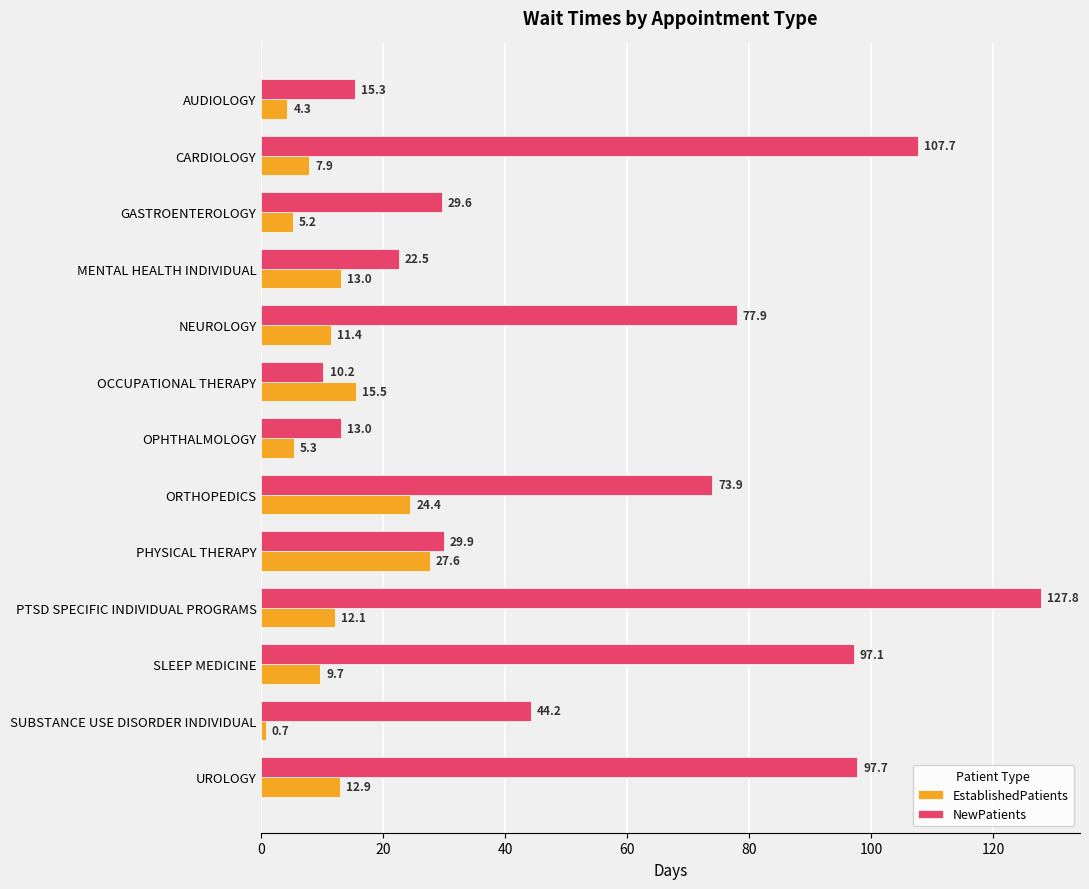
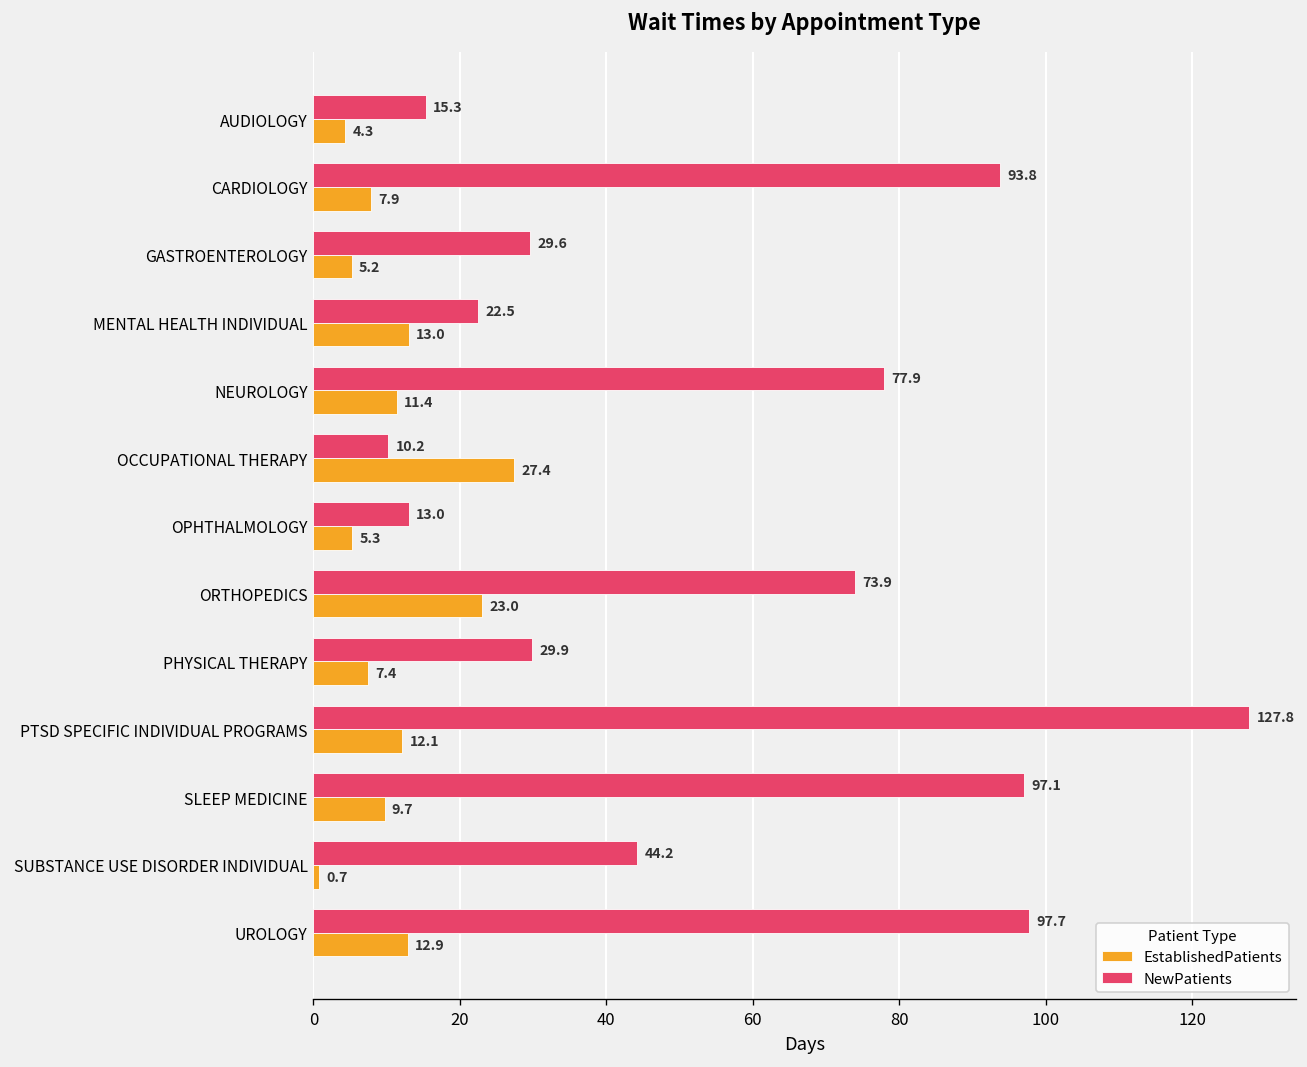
  {
    "EstablishedPatients": {
      "AUDIOLOGY": 4.3,
      "CARDIOLOGY": 7.9,
      "GASTROENTEROLOGY": 5.2,
      "MENTAL HEALTH INDIVIDUAL": 13.0,
      "NEUROLOGY": 11.4,
-     "OCCUPATIONAL THERAPY": 15.5,
+     "OCCUPATIONAL THERAPY": 27.4,
      "OPHTHALMOLOGY": 5.3,
-     "ORTHOPEDICS": 24.4,
-     "PHYSICAL THERAPY": 27.6,
+     "ORTHOPEDICS": 23.0,
+     "PHYSICAL THERAPY": 7.4,
      "PTSD SPECIFIC INDIVIDUAL PROGRAMS": 12.1,
      "SLEEP MEDICINE": 9.7,
      "SUBSTANCE USE DISORDER INDIVIDUAL": 0.7,
      "UROLOGY": 12.9
    },
    "NewPatients": {
      "AUDIOLOGY": 15.3,
-     "CARDIOLOGY": 107.7,
+     "CARDIOLOGY": 93.8,
      "GASTROENTEROLOGY": 29.6,
      "MENTAL HEALTH INDIVIDUAL": 22.5,
      "NEUROLOGY": 77.9,
      "OCCUPATIONAL THERAPY": 10.2,
      "OPHTHALMOLOGY": 13.0,
      "ORTHOPEDICS": 73.9,
      "PHYSICAL THERAPY": 29.9,
      "PTSD SPECIFIC INDIVIDUAL PROGRAMS": 127.8,
      "SLEEP MEDICINE": 97.1,
      "SUBSTANCE USE DISORDER INDIVIDUAL": 44.2,
      "UROLOGY": 97.7
    }
  }
